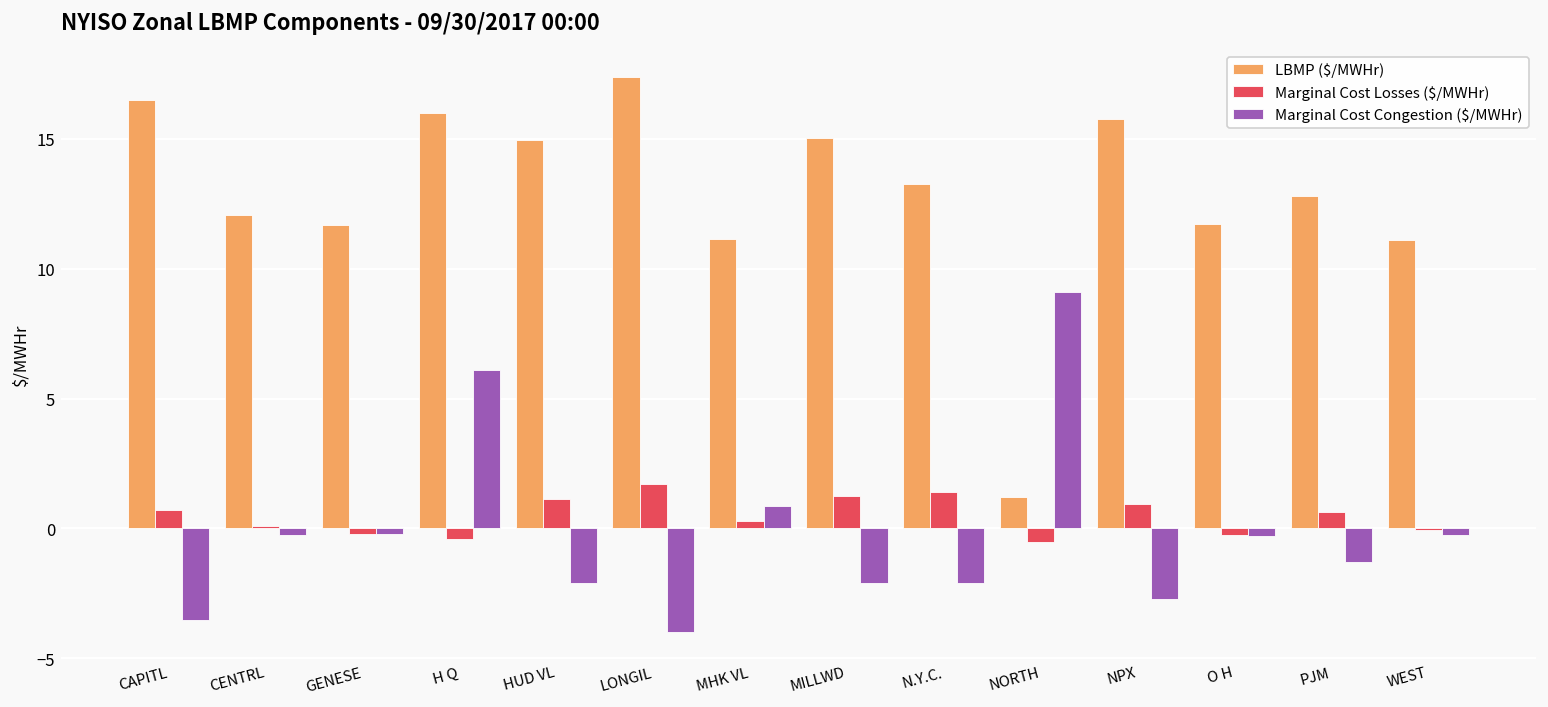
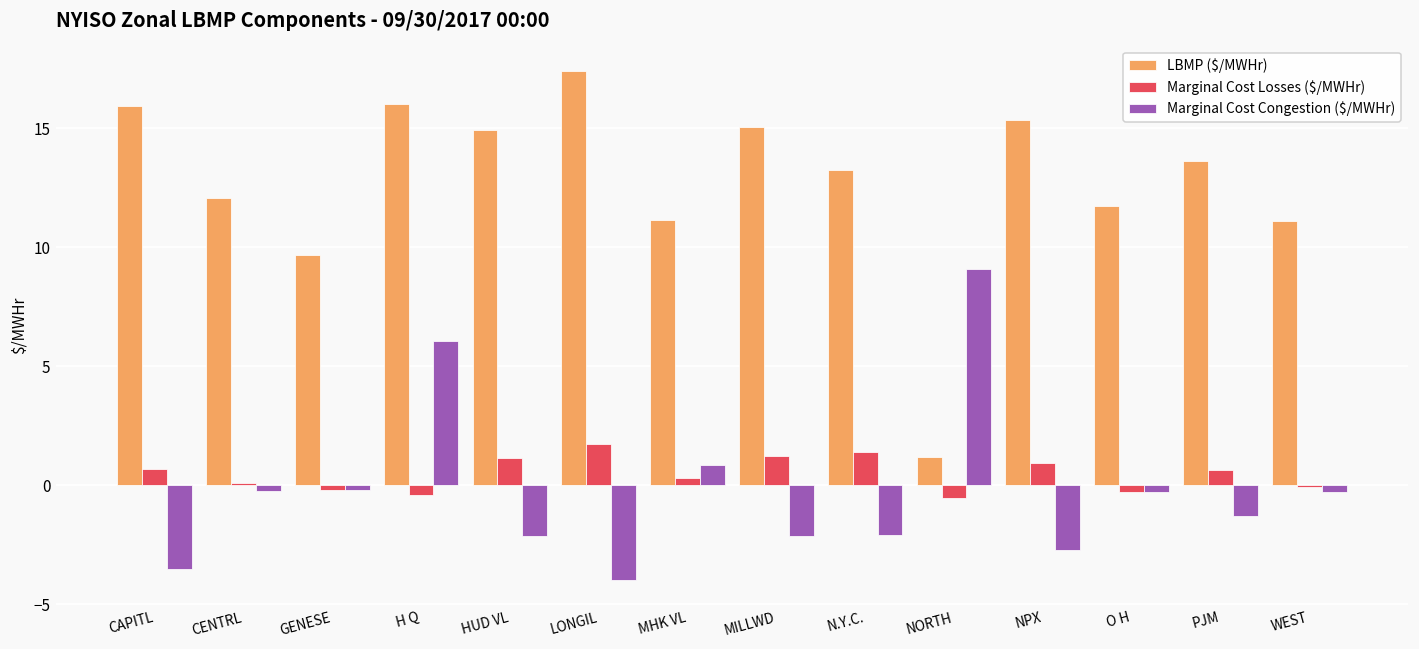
  {
    "LBMP ($/MWHr)": {
-     "CAPITL": 16.5,
+     "CAPITL": 15.9,
      "CENTRL": 12.1,
-     "GENESE": 11.7,
+     "GENESE": 9.7,
      "H Q": 16.0,
      "HUD VL": 14.9,
      "LONGIL": 17.4,
      "MHK VL": 11.1,
      "MILLWD": 15.0,
      "N.Y.C.": 13.3,
      "NORTH": 1.2,
-     "NPX": 15.8,
+     "NPX": 15.3,
      "O H": 11.7,
-     "PJM": 12.8,
+     "PJM": 13.6,
      "WEST": 11.1
    },
    "Marginal Cost Losses ($/MWHr)": {
      "CAPITL": 0.7,
      "GENESE": -0.2,
      "H Q": -0.4,
      "HUD VL": 1.1,
      "LONGIL": 1.7,
      "MHK VL": 0.3,
      "MILLWD": 1.2,
      "N.Y.C.": 1.4,
      "NORTH": -0.5,
      "NPX": 0.9,
      "O H": -0.3,
      "PJM": 0.6
    },
    "Marginal Cost Congestion ($/MWHr)": {
      "CAPITL": -3.5,
      "CENTRL": -0.3,
      "GENESE": -0.2,
      "H Q": 6.1,
      "HUD VL": -2.1,
      "LONGIL": -4.0,
      "MHK VL": 0.9,
      "MILLWD": -2.1,
      "N.Y.C.": -2.1,
      "NORTH": 9.1,
      "NPX": -2.7,
      "O H": -0.3,
      "PJM": -1.3,
      "WEST": -0.3
    }
  }
